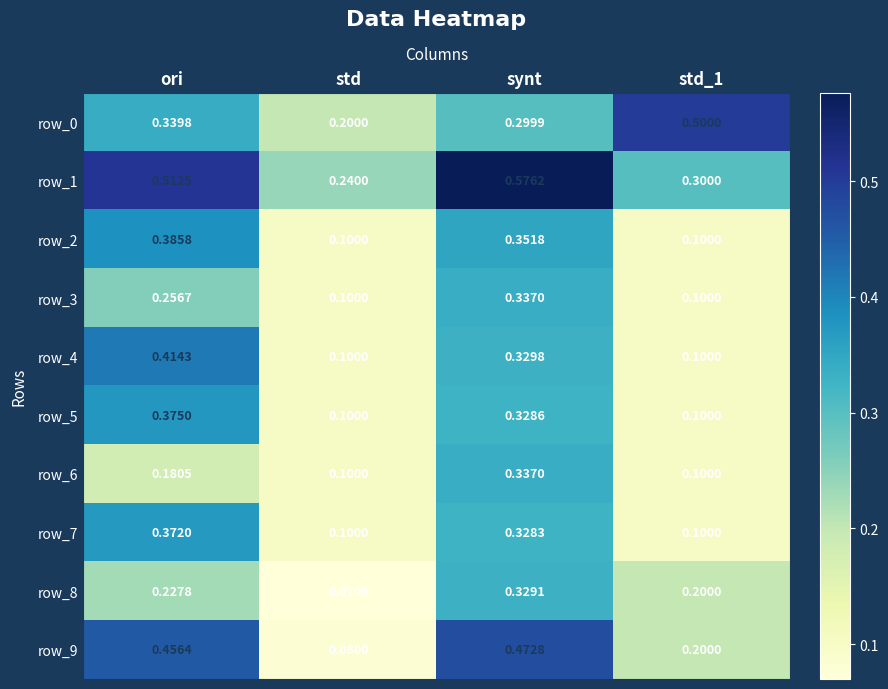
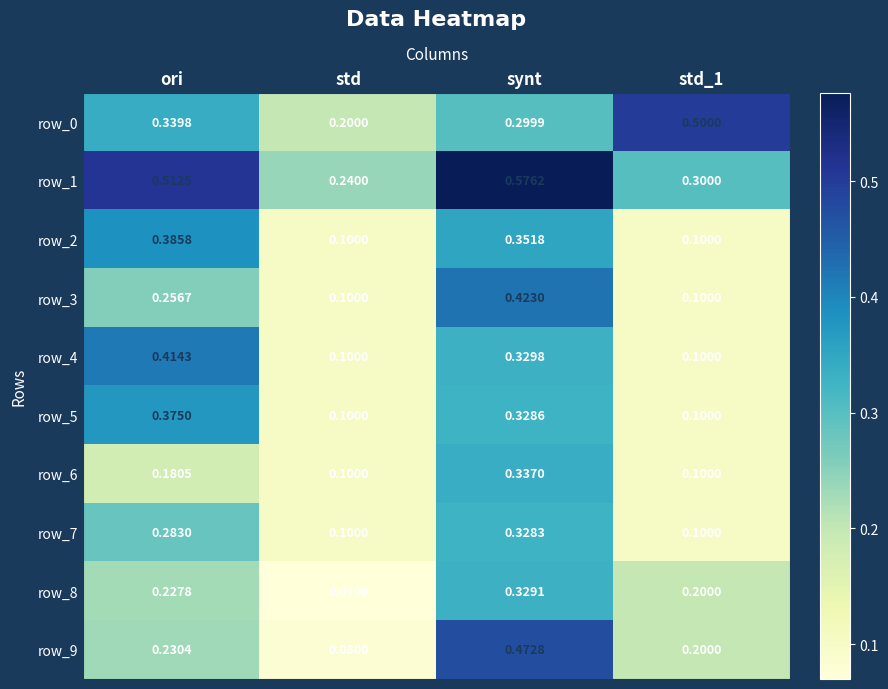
  {
    "row_0": {
      "ori": 0.3398,
      "std": 0.2000,
      "synt": 0.2999,
      "std_1": 0.5000
    },
    "row_1": {
      "ori": 0.5125,
      "std": 0.2400,
      "std_1": 0.3000
    },
    "row_2": {
      "ori": 0.3858,
      "std": 0.1000,
      "synt": 0.3518,
      "std_1": 0.1000
    },
    "row_3": {
      "ori": 0.2567,
      "std": 0.1000,
-     "synt": 0.3370,
+     "synt": 0.4230,
      "std_1": 0.1000
    },
    "row_4": {
      "ori": 0.4143,
      "std": 0.1000,
      "synt": 0.3298,
      "std_1": 0.1000
    },
    "row_5": {
      "ori": 0.3750,
      "std": 0.1000,
      "synt": 0.3286,
      "std_1": 0.1000
    },
    "row_6": {
      "ori": 0.1805,
      "std": 0.1000,
      "synt": 0.3370,
      "std_1": 0.1000
    },
    "row_7": {
-     "ori": 0.3720,
+     "ori": 0.2830,
      "std": 0.1000,
      "synt": 0.3283,
      "std_1": 0.1000
    },
    "row_8": {
      "ori": 0.2278,
      "synt": 0.3291,
      "std_1": 0.2000
    },
    "row_9": {
-     "ori": 0.4564,
+     "ori": 0.2304,
      "synt": 0.4728,
      "std_1": 0.2000
    }
  }
